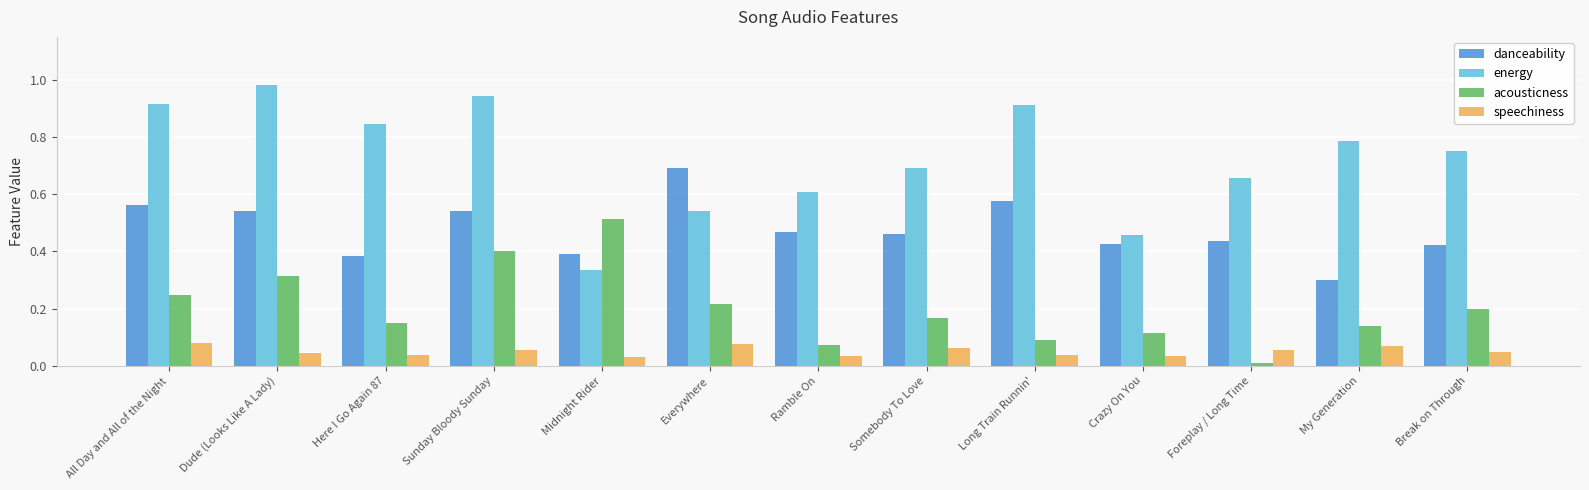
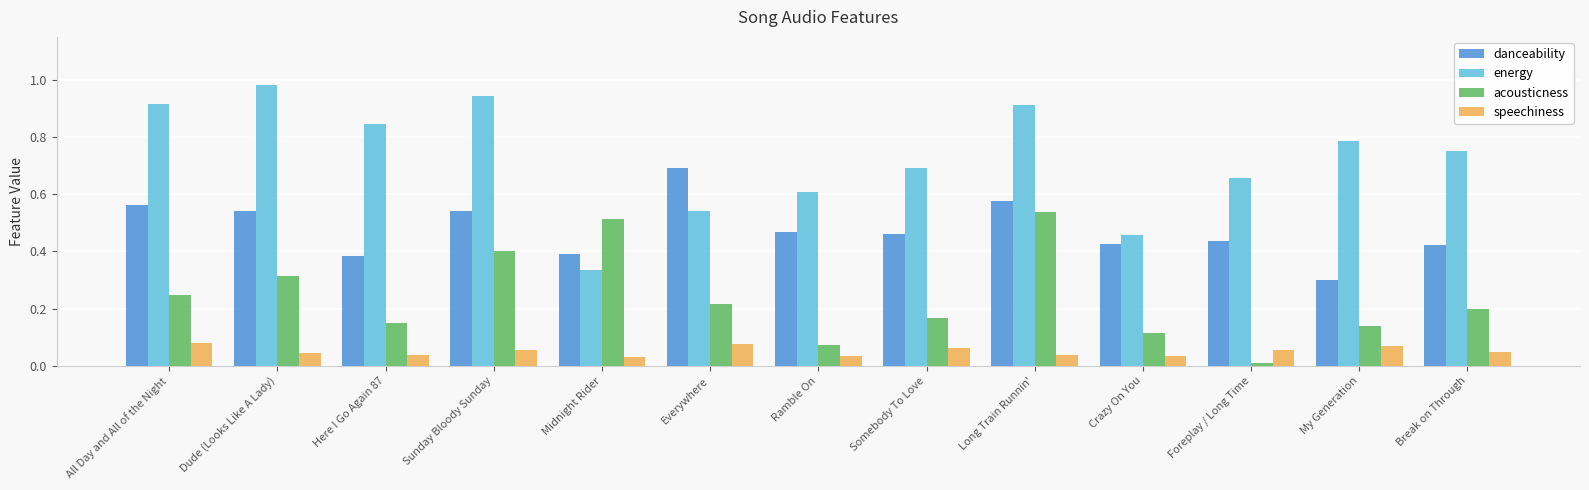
  {
    "acousticness": {
      "All Day and All of the Night": 0.25,
      "Dude (Looks Like A Lady)": 0.32,
      "Here I Go Again 87": 0.15,
      "Sunday Bloody Sunday": 0.40,
      "Midnight Rider": 0.52,
      "Everywhere": 0.22,
      "Ramble On": 0.07,
      "Somebody To Love": 0.17,
-     "Long Train Runnin'": 0.09,
+     "Long Train Runnin'": 0.54,
      "Crazy On You": 0.12,
      "Foreplay / Long Time": 0.01,
      "My Generation": 0.14,
      "Break on Through": 0.20
    },
    "speechiness": {
      "All Day and All of the Night": 0.08,
      "Dude (Looks Like A Lady)": 0.05,
      "Here I Go Again 87": 0.04,
      "Sunday Bloody Sunday": 0.05,
      "Midnight Rider": 0.03,
      "Everywhere": 0.08,
      "Ramble On": 0.03,
      "Somebody To Love": 0.06,
      "Long Train Runnin'": 0.04,
      "Crazy On You": 0.03,
      "Foreplay / Long Time": 0.05,
      "My Generation": 0.07,
      "Break on Through": 0.05
    }
  }
